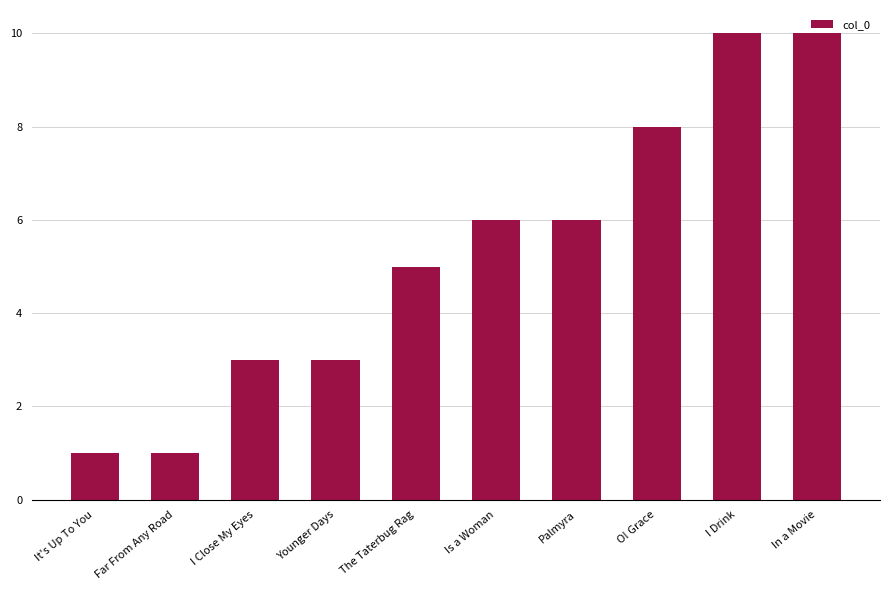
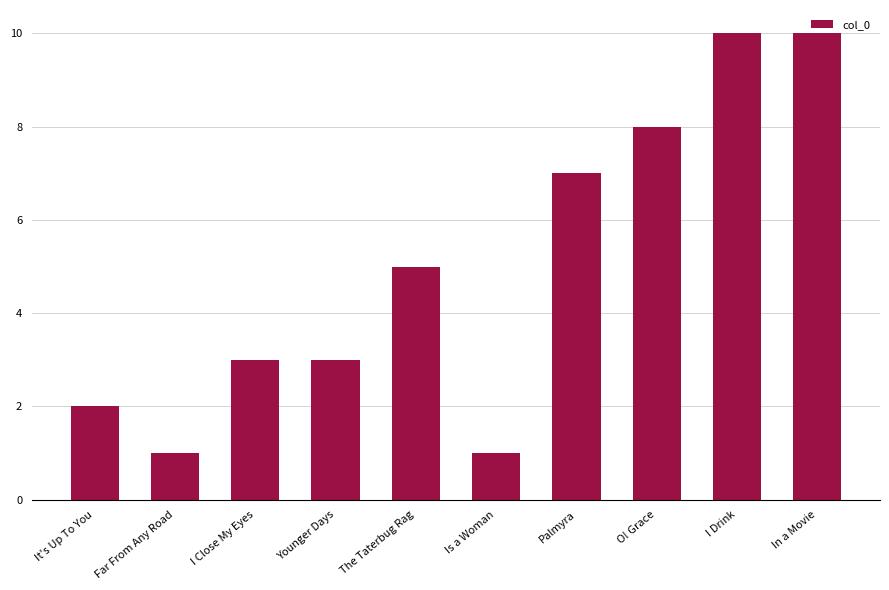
  {
-   "It's Up To You": 1,
+   "It's Up To You": 2,
    "Far From Any Road": 1,
    "I Close My Eyes": 3,
    "Younger Days": 3,
    "The Taterbug Rag": 5,
-   "Is a Woman": 6,
-   "Palmyra": 6,
+   "Is a Woman": 1,
+   "Palmyra": 7,
    "O! Grace": 8,
    "I Drink": 10,
    "In a Movie": 10
  }
